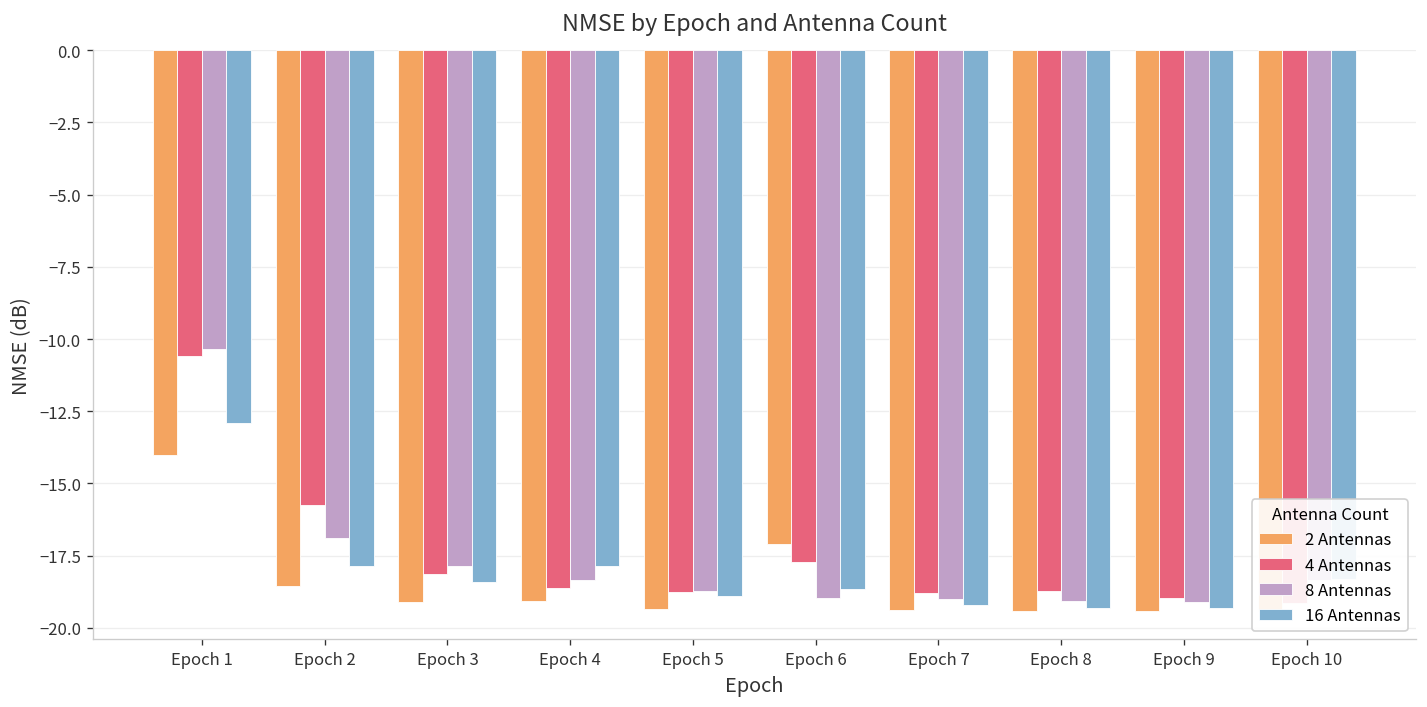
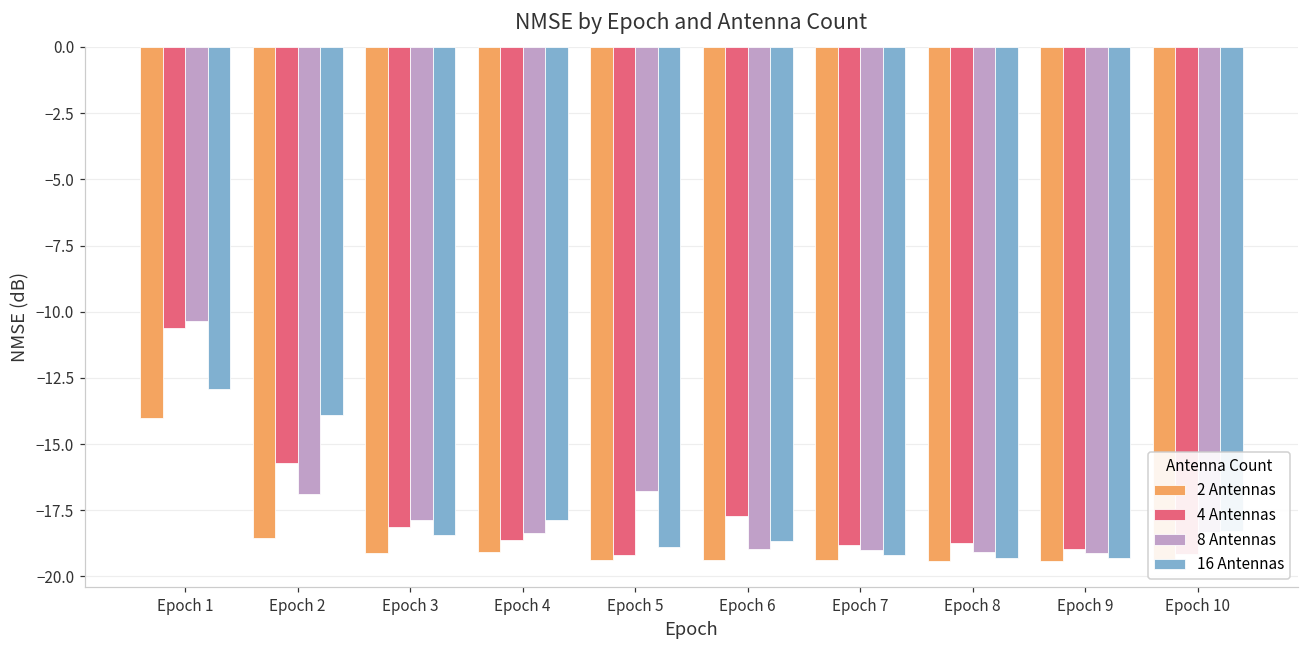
  {
    "2 Antennas": {
      "Epoch 1": -14.0,
      "Epoch 2": -18.5,
      "Epoch 3": -19.1,
      "Epoch 4": -19.1,
      "Epoch 5": -19.4,
-     "Epoch 6": -17.1,
+     "Epoch 6": -19.4,
      "Epoch 7": -19.4,
      "Epoch 8": -19.4,
      "Epoch 9": -19.4
    },
    "4 Antennas": {
      "Epoch 1": -10.6,
      "Epoch 2": -15.7,
      "Epoch 3": -18.1,
      "Epoch 4": -18.6,
-     "Epoch 5": -18.8,
+     "Epoch 5": -19.2,
      "Epoch 6": -17.7,
      "Epoch 7": -18.8,
      "Epoch 8": -18.7,
      "Epoch 9": -19.0
    },
    "8 Antennas": {
      "Epoch 1": -10.4,
      "Epoch 2": -16.9,
      "Epoch 3": -17.9,
      "Epoch 4": -18.4,
-     "Epoch 5": -18.7,
+     "Epoch 5": -16.8,
      "Epoch 6": -19.0,
      "Epoch 7": -19.0,
      "Epoch 8": -19.1,
      "Epoch 9": -19.1
    },
    "16 Antennas": {
      "Epoch 1": -12.9,
-     "Epoch 2": -17.9,
+     "Epoch 2": -13.9,
      "Epoch 3": -18.4,
      "Epoch 4": -17.9,
      "Epoch 5": -18.9,
      "Epoch 6": -18.7,
      "Epoch 7": -19.2,
      "Epoch 8": -19.3,
      "Epoch 9": -19.3
    }
  }
